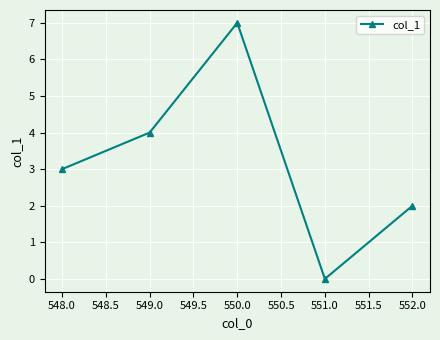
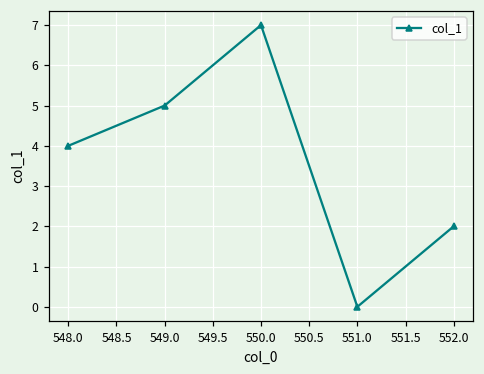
  {
-   "548.0": 3,
-   "549.0": 4,
+   "548.0": 4,
+   "549.0": 5,
    "550.0": 7,
    "551.0": 0,
    "552.0": 2
  }
